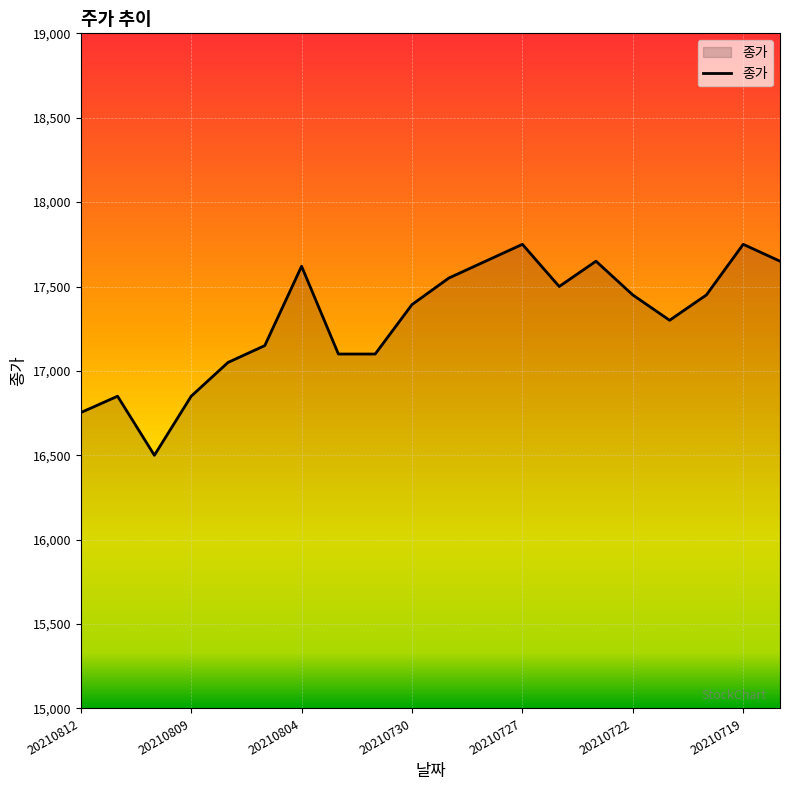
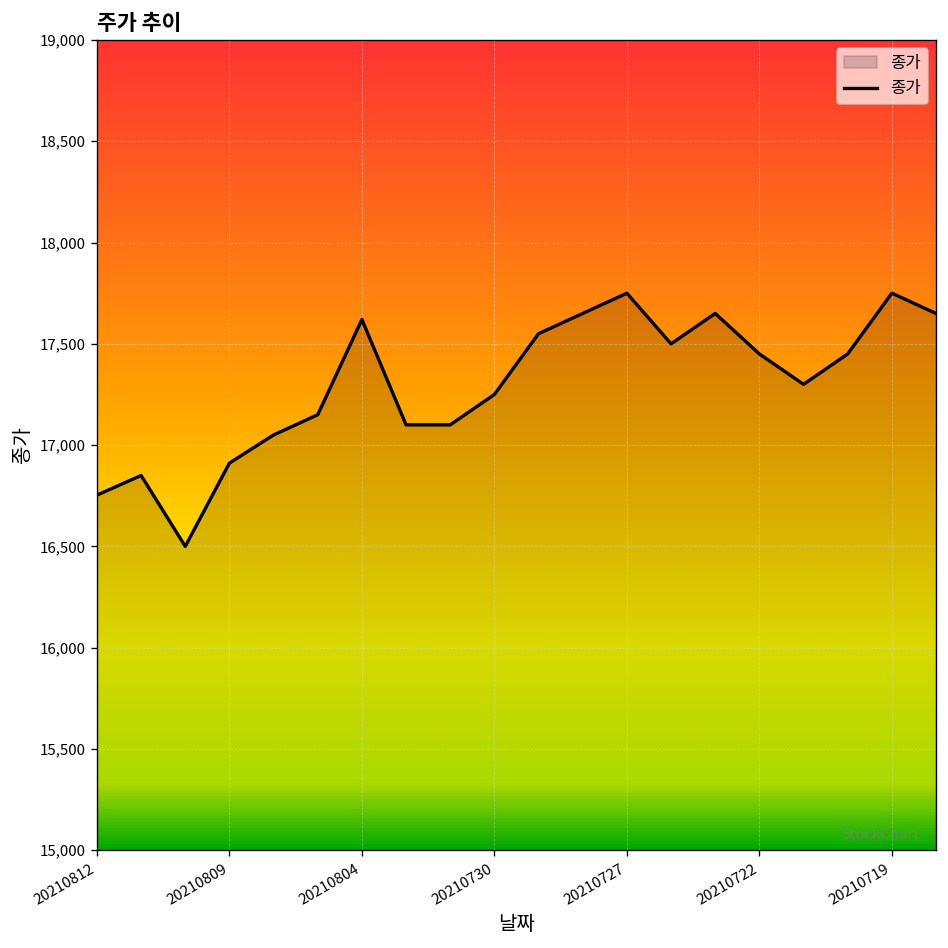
  {
    "20210812": "16,750",
-   "20210809": "16,850",
+   "20210809": "16,910",
    "20210804": "17,620",
-   "20210730": "17,390",
+   "20210730": "17,250",
    "20210727": "17,750",
    "20210722": "17,450",
    "20210719": "17,750"
  }
